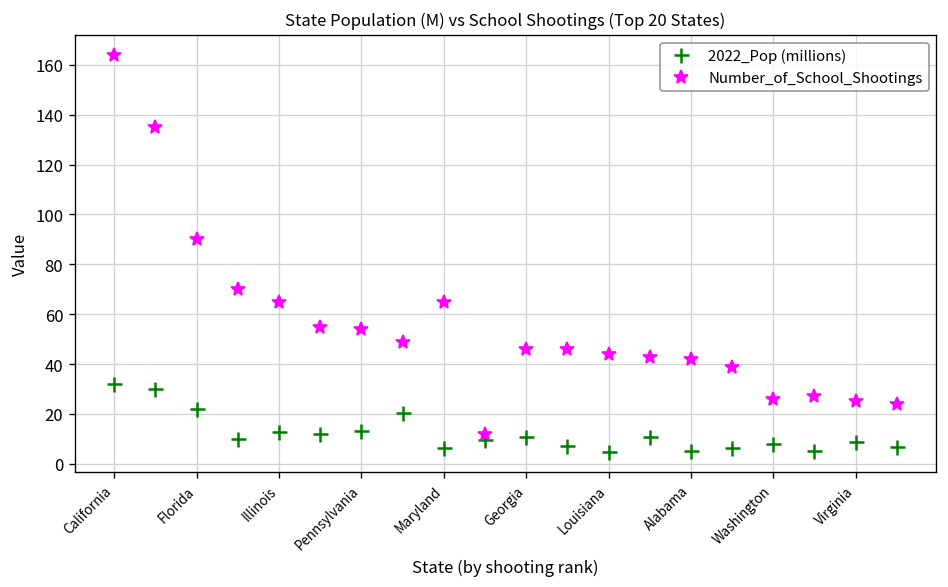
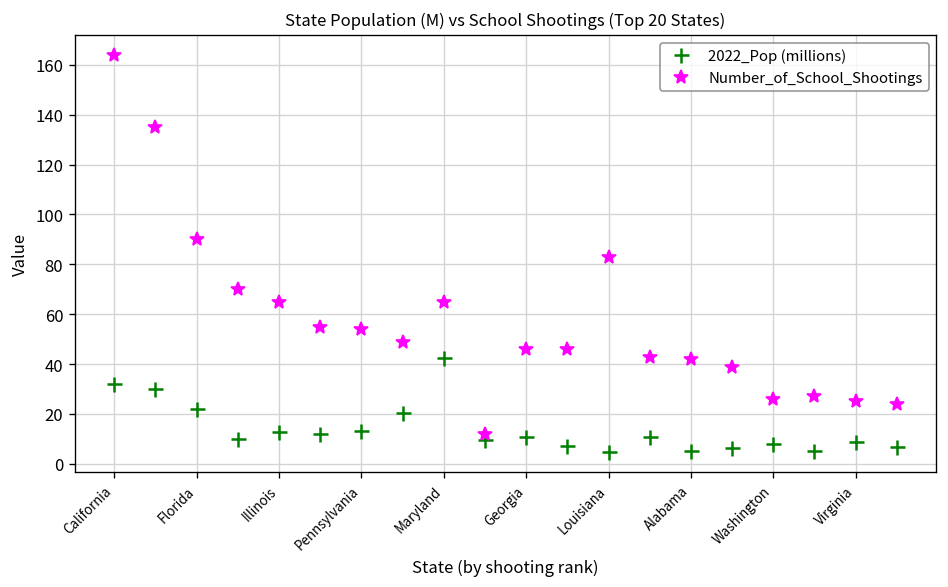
  {
    "2022_Pop (millions)": {
      "California": 32,
      "Florida": 22,
      "Illinois": 13,
      "Pennsylvania": 13,
-     "Maryland": 6,
+     "Maryland": 43,
      "Georgia": 11,
      "Louisiana": 5,
      "Alabama": 5,
      "Washington": 8,
      "Virginia": 9
    },
    "Number_of_School_Shootings": {
      "California": 164,
      "Florida": 90,
      "Illinois": 65,
      "Pennsylvania": 54,
      "Maryland": 65,
      "Georgia": 46,
-     "Louisiana": 44,
+     "Louisiana": 83,
      "Alabama": 42,
      "Washington": 26,
      "Virginia": 25
    }
  }
